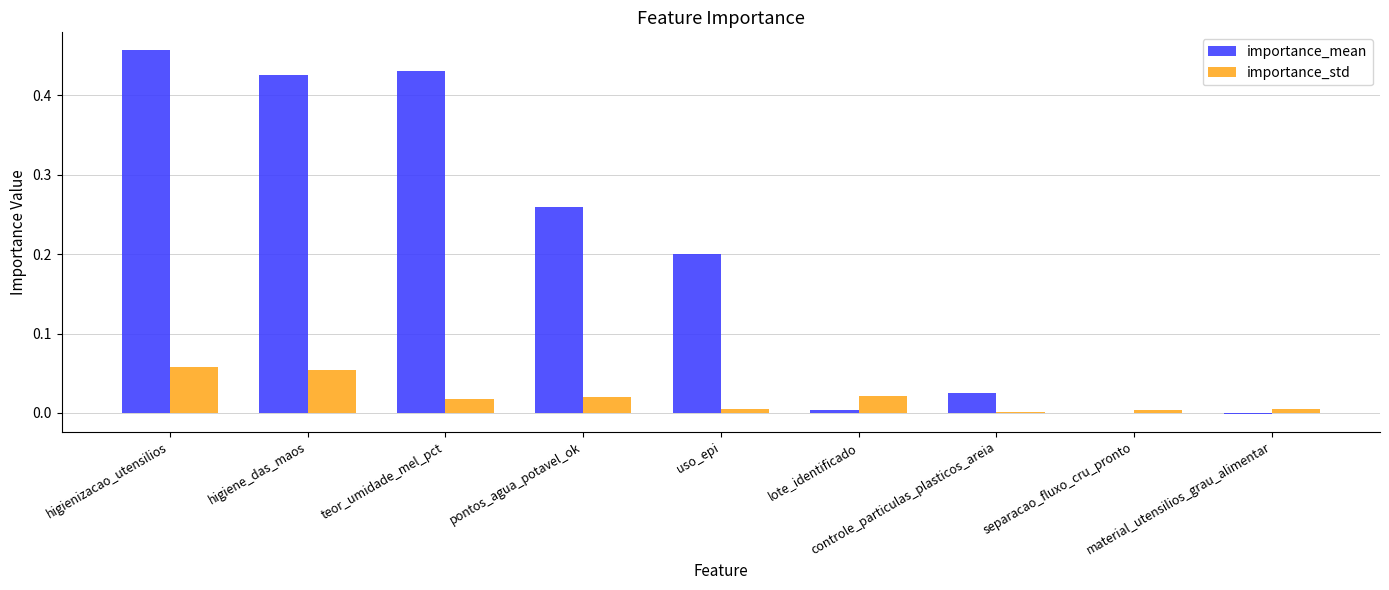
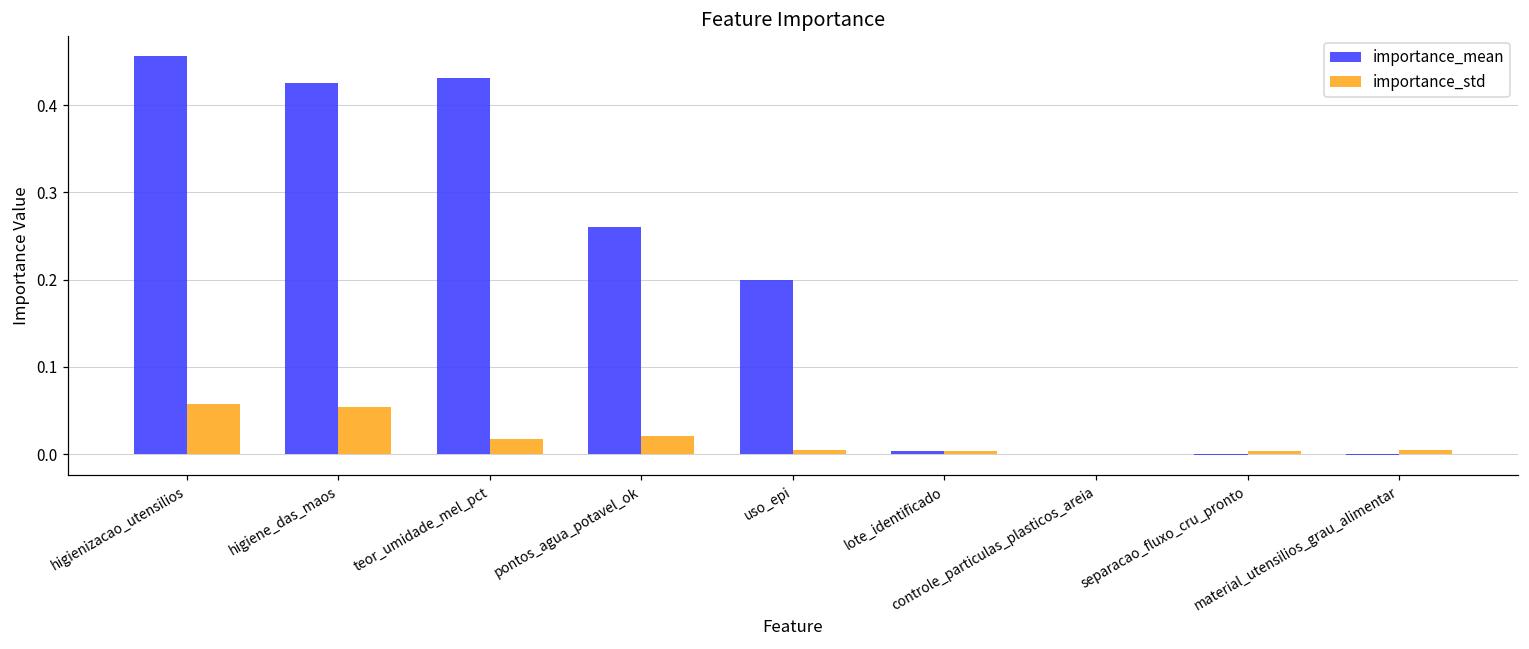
  {
    "importance_mean": {
      "higienizacao_utensilios": 0.46,
      "higiene_das_maos": 0.43,
      "teor_umidade_mel_pct": 0.43,
      "pontos_agua_potavel_ok": 0.26,
      "uso_epi": 0.20,
      "lote_identificado": 0.00,
-     "controle_particulas_plasticos_areia": 0.03
+     "controle_particulas_plasticos_areia": 0.00
    },
    "importance_std": {
      "higienizacao_utensilios": 0.06,
      "higiene_das_maos": 0.05,
      "teor_umidade_mel_pct": 0.02,
      "pontos_agua_potavel_ok": 0.02,
      "uso_epi": 0.01,
-     "lote_identificado": 0.02,
+     "lote_identificado": 0.00,
      "separacao_fluxo_cru_pronto": 0.00,
      "material_utensilios_grau_alimentar": 0.01
    }
  }
